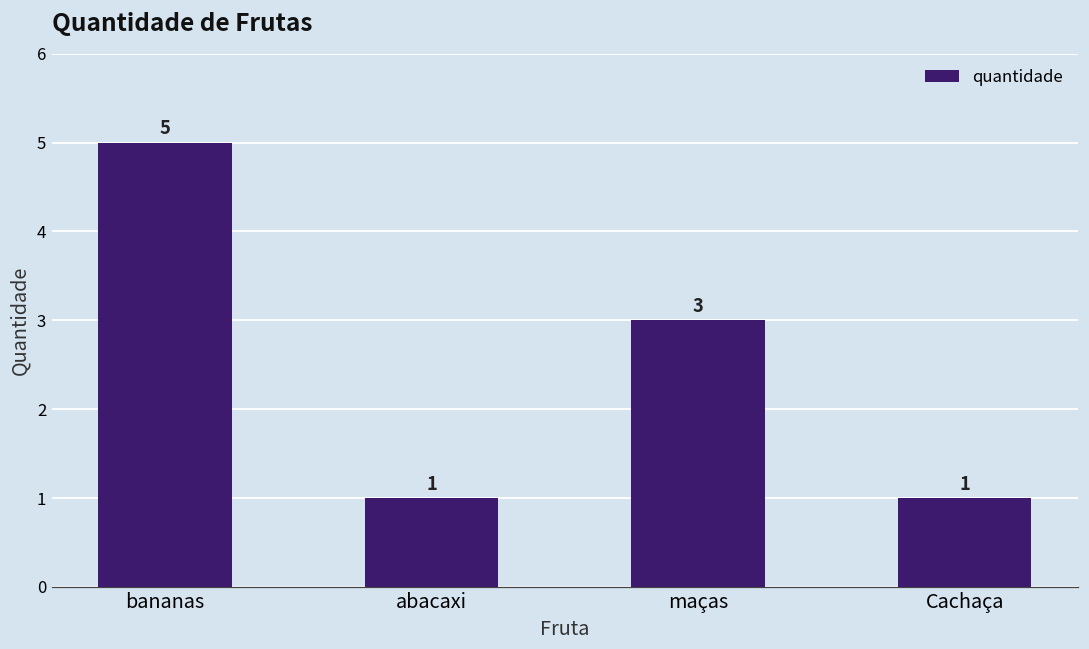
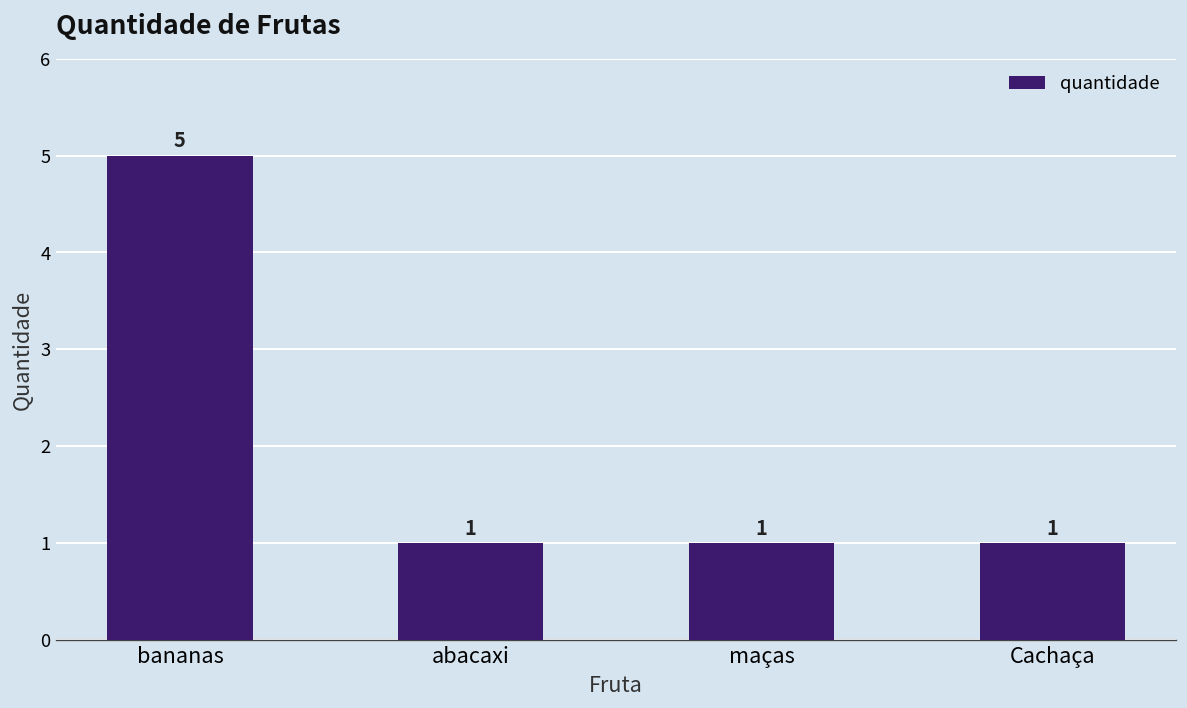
  {
    "bananas": 5,
    "abacaxi": 1,
-   "maças": 3,
+   "maças": 1,
    "Cachaça": 1
  }
